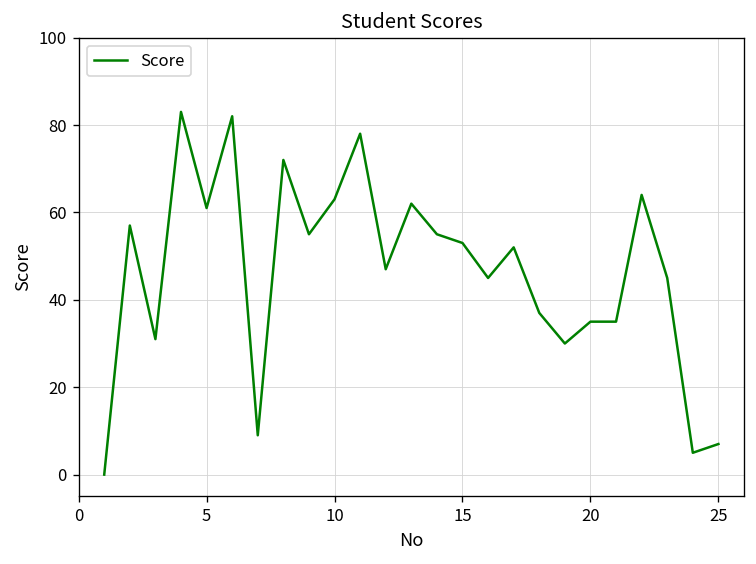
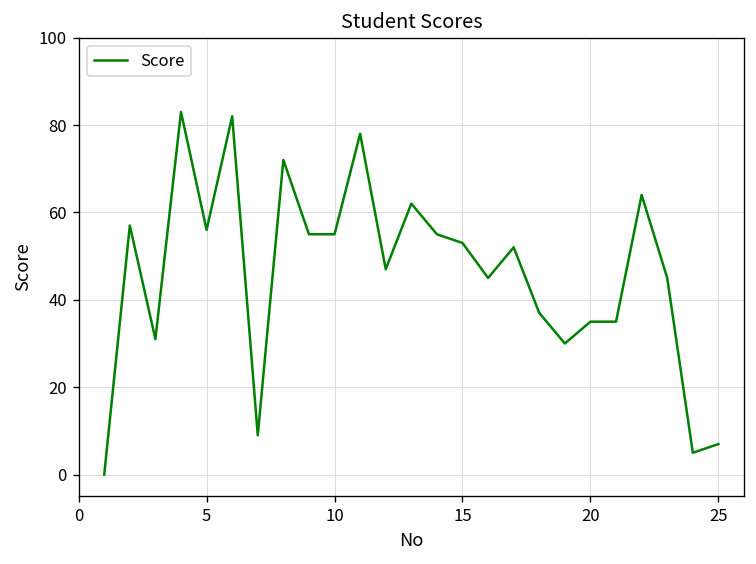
  {
-   "5": 61,
-   "10": 63,
+   "5": 56,
+   "10": 55,
    "15": 53,
    "20": 35,
    "25": 7
  }
